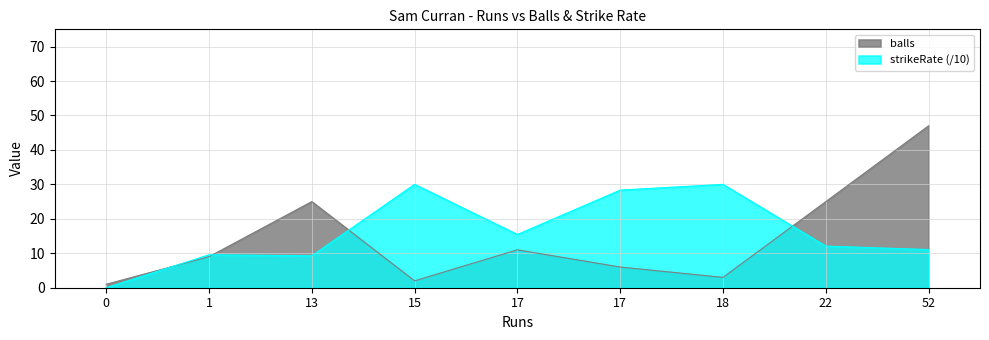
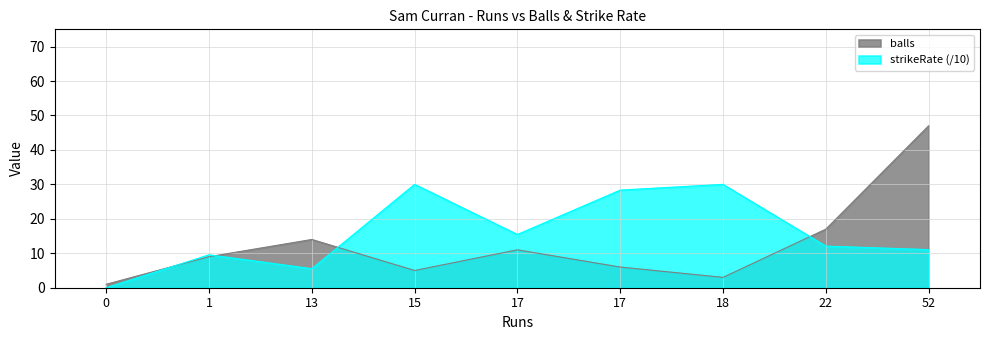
  {
    "balls": {
      "0": 1,
-     "13": 25,
-     "15": 2,
+     "13": 14,
+     "15": 5,
      "18": 3,
-     "22": 25,
+     "22": 17,
      "52": 47
    },
    "strikeRate (/10)": {
      "0": 0,
-     "13": 9,
+     "13": 6,
      "15": 30,
      "18": 30,
      "22": 12,
      "52": 11
    }
  }
